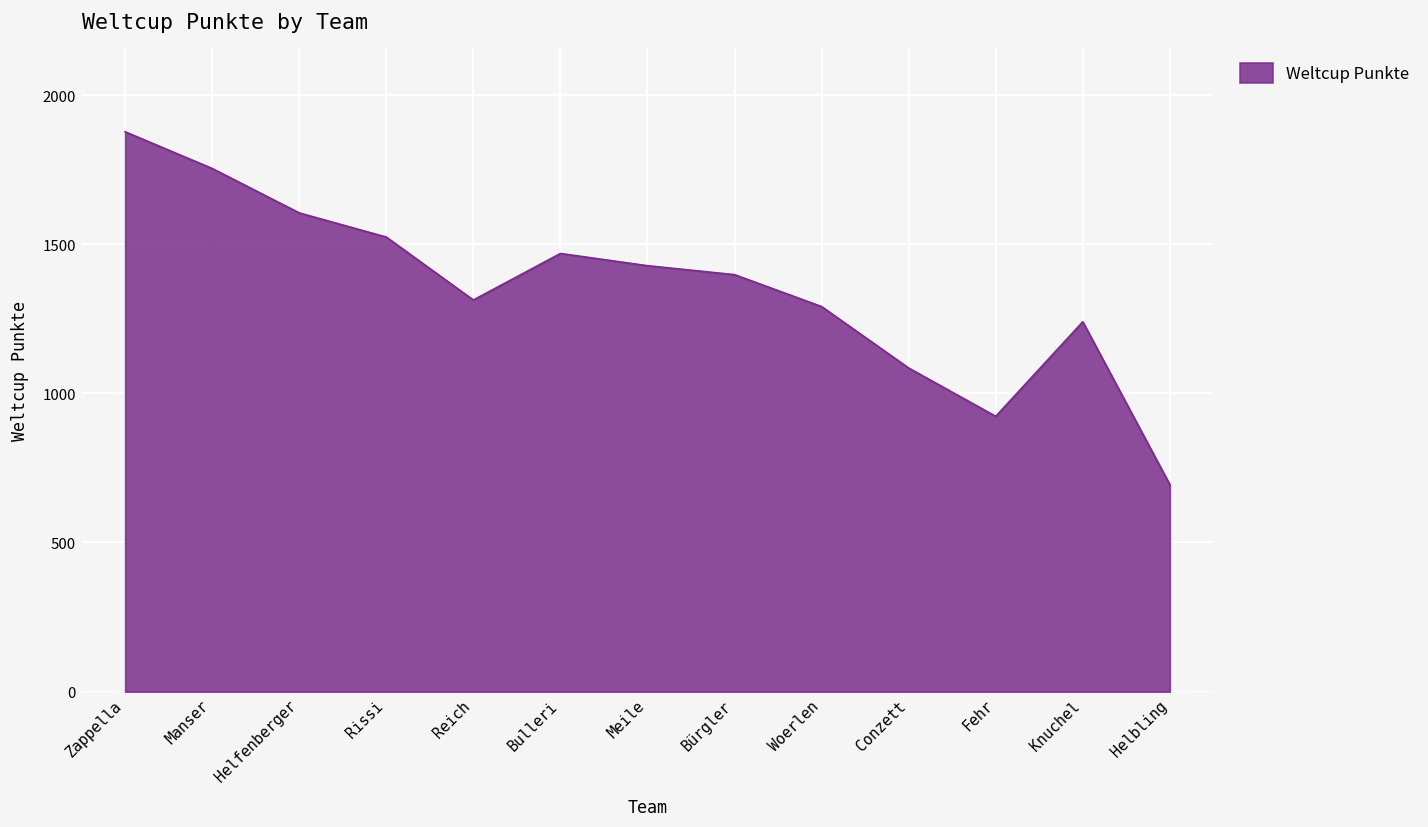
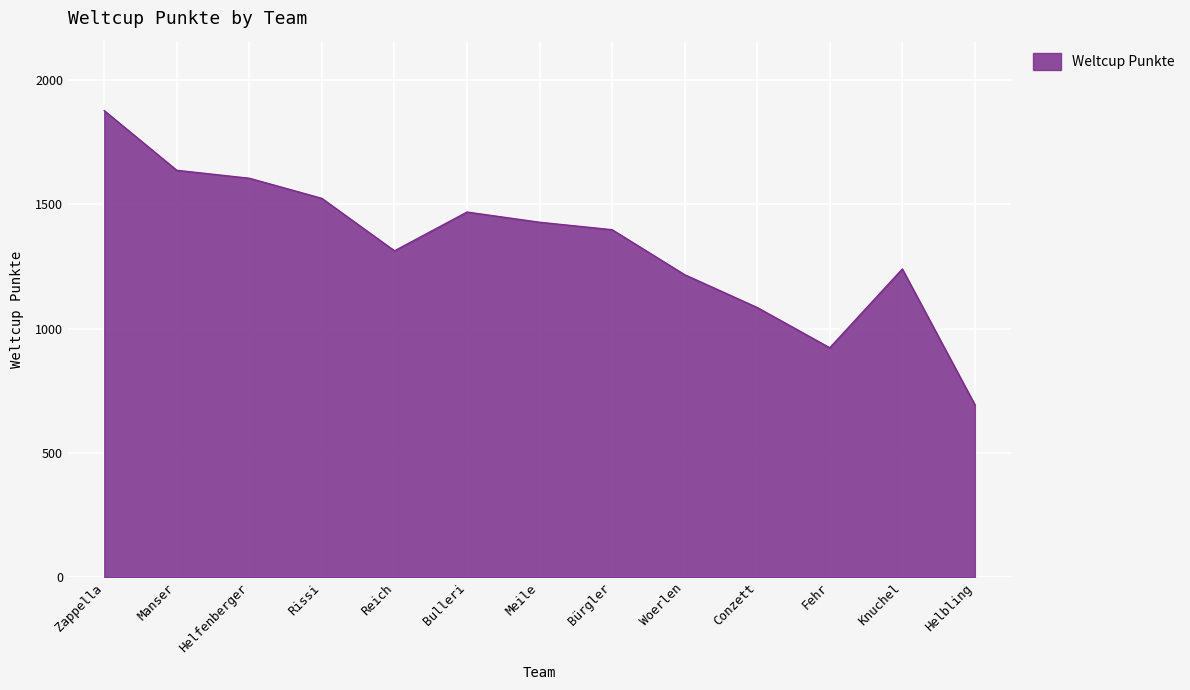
  {
    "Zappella": 1880,
-   "Manser": 1750,
+   "Manser": 1640,
    "Helfenberger": 1610,
    "Rissi": 1520,
    "Reich": 1310,
    "Bulleri": 1470,
    "Meile": 1430,
    "Bürgler": 1400,
-   "Woerlen": 1290,
+   "Woerlen": 1220,
    "Conzett": 1090,
    "Fehr": 920,
    "Knuchel": 1240,
    "Helbling": 690
  }
